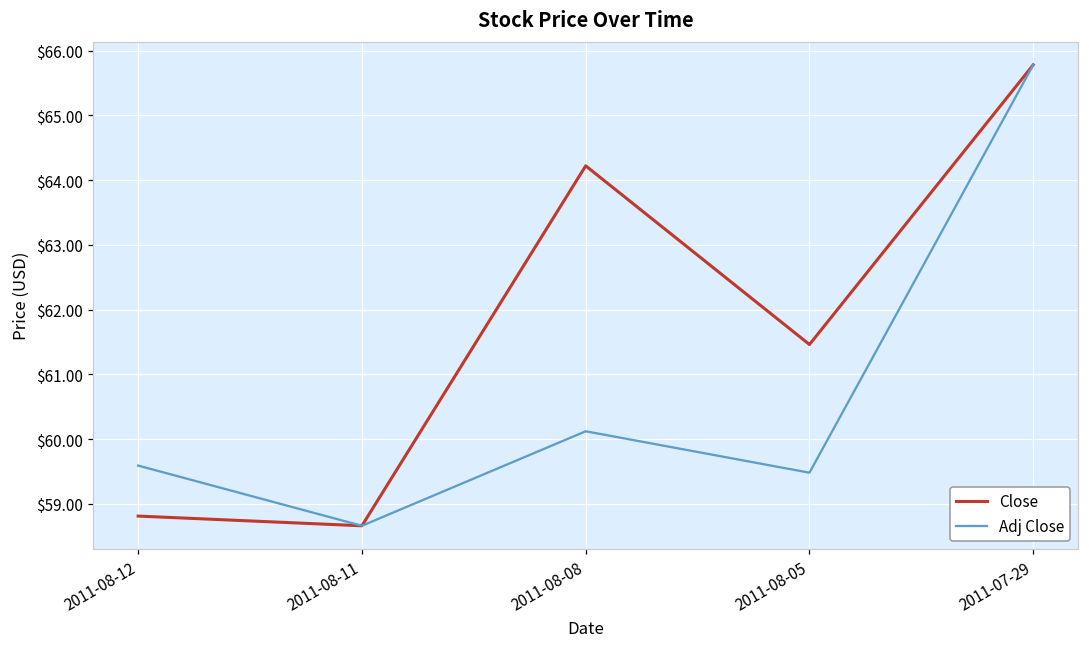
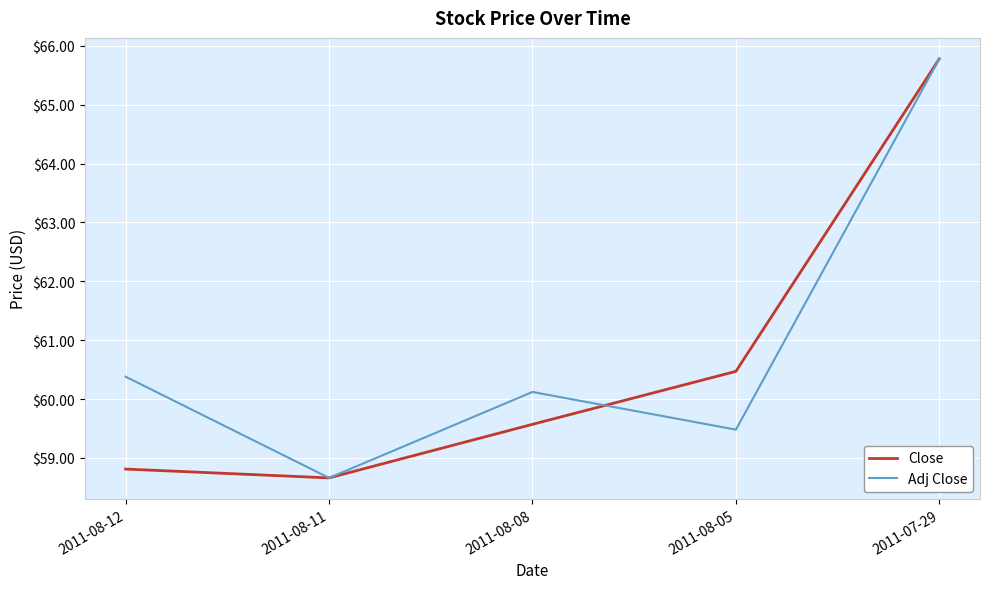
  {
    "Close": {
      "2011-08-12": "$58.8",
-     "2011-08-08": "$64.2",
-     "2011-08-05": "$61.5"
+     "2011-08-08": "$59.6",
+     "2011-08-05": "$60.5"
    },
    "Adj Close": {
-     "2011-08-12": "$59.6",
+     "2011-08-12": "$60.4",
      "2011-08-08": "$60.1",
      "2011-08-05": "$59.5"
    }
  }
